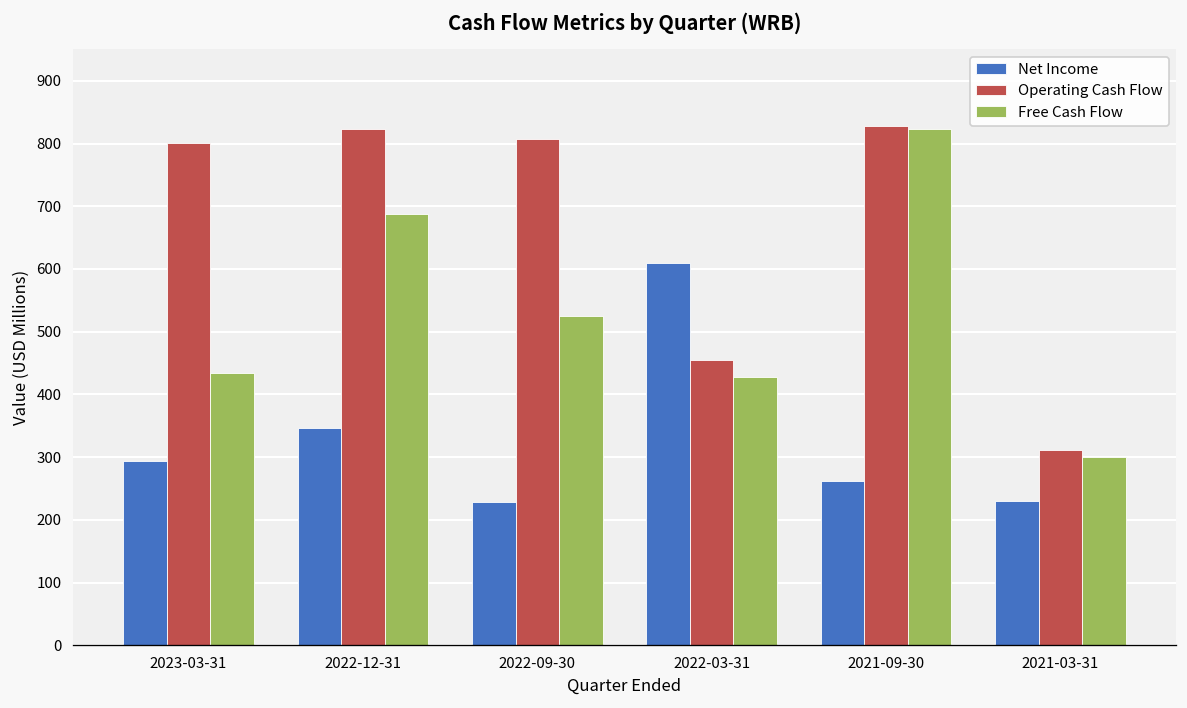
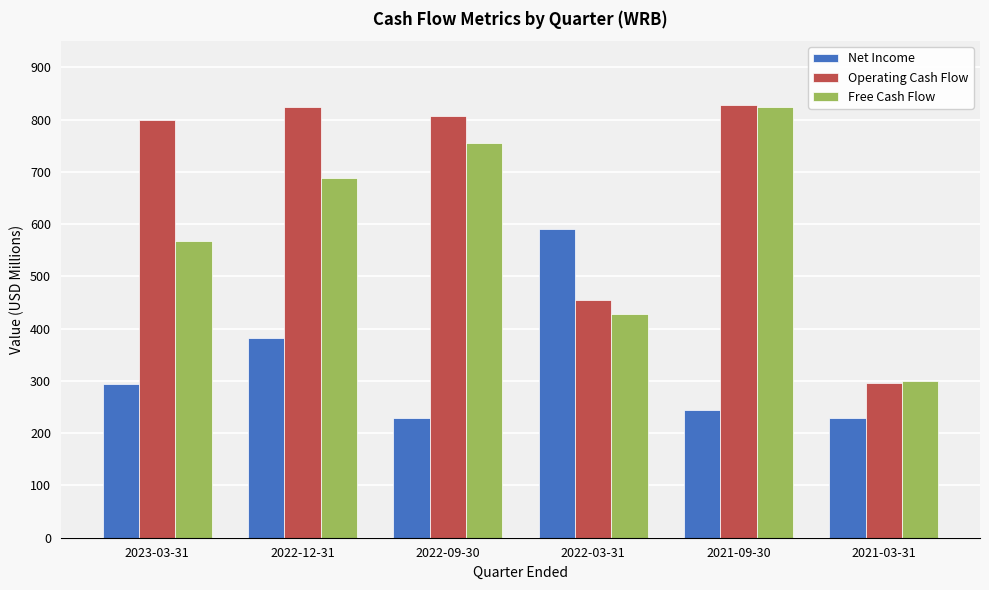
  {
    "Net Income": {
      "2023-03-31": 290,
-     "2022-12-31": 350,
+     "2022-12-31": 380,
      "2022-09-30": 230,
-     "2022-03-31": 610,
-     "2021-09-30": 260,
+     "2022-03-31": 590,
+     "2021-09-30": 240,
      "2021-03-31": 230
    },
    "Operating Cash Flow": {
      "2023-03-31": 800,
      "2022-12-31": 820,
      "2022-09-30": 810,
      "2022-03-31": 450,
      "2021-09-30": 830,
-     "2021-03-31": 310
+     "2021-03-31": 300
    },
    "Free Cash Flow": {
-     "2023-03-31": 430,
+     "2023-03-31": 570,
      "2022-12-31": 690,
-     "2022-09-30": 530,
+     "2022-09-30": 750,
      "2022-03-31": 430,
      "2021-09-30": 820,
      "2021-03-31": 300
    }
  }
